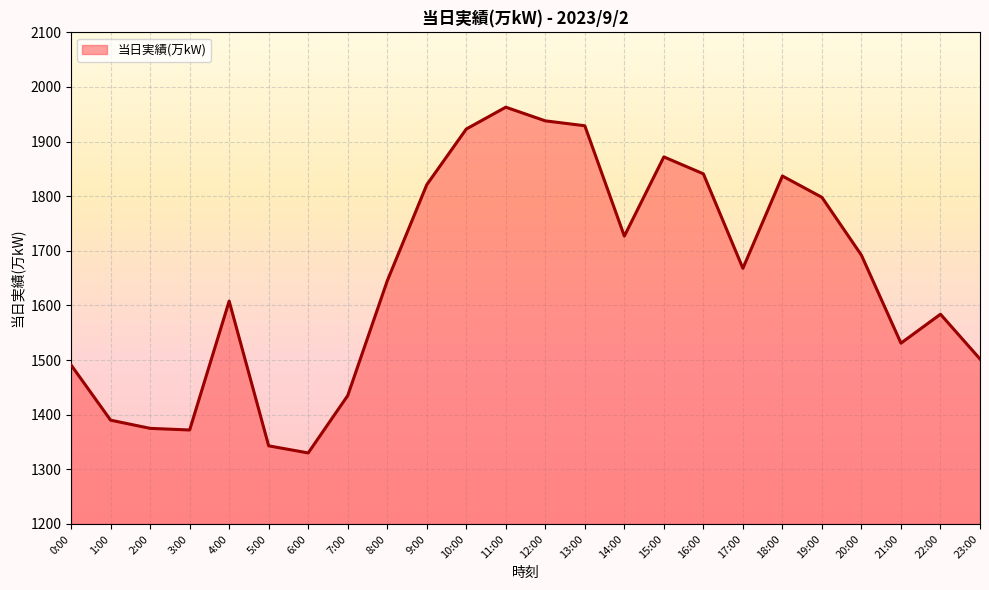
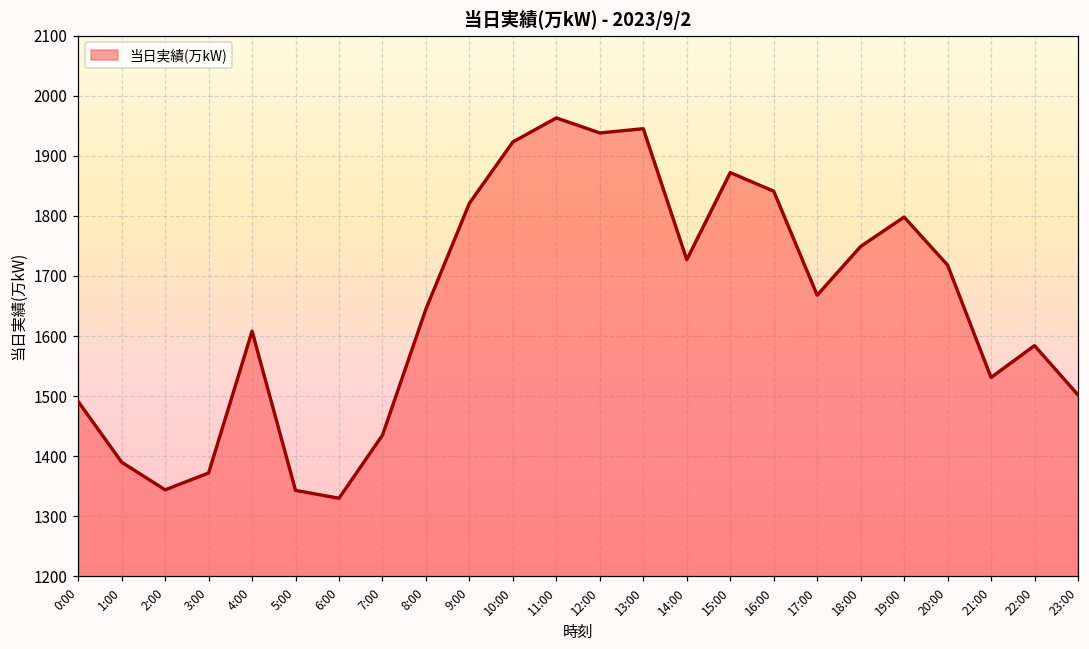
  {
    "0:00": 1490,
    "1:00": 1390,
-   "2:00": 1380,
+   "2:00": 1340,
    "3:00": 1370,
    "4:00": 1610,
    "5:00": 1340,
    "6:00": 1330,
    "7:00": 1440,
    "8:00": 1650,
    "9:00": 1820,
    "10:00": 1920,
    "11:00": 1960,
    "12:00": 1940,
-   "13:00": 1930,
+   "13:00": 1950,
    "14:00": 1730,
    "15:00": 1870,
    "16:00": 1840,
    "17:00": 1670,
-   "18:00": 1840,
+   "18:00": 1750,
    "19:00": 1800,
-   "20:00": 1690,
+   "20:00": 1720,
    "21:00": 1530,
    "22:00": 1580,
    "23:00": 1500
  }
